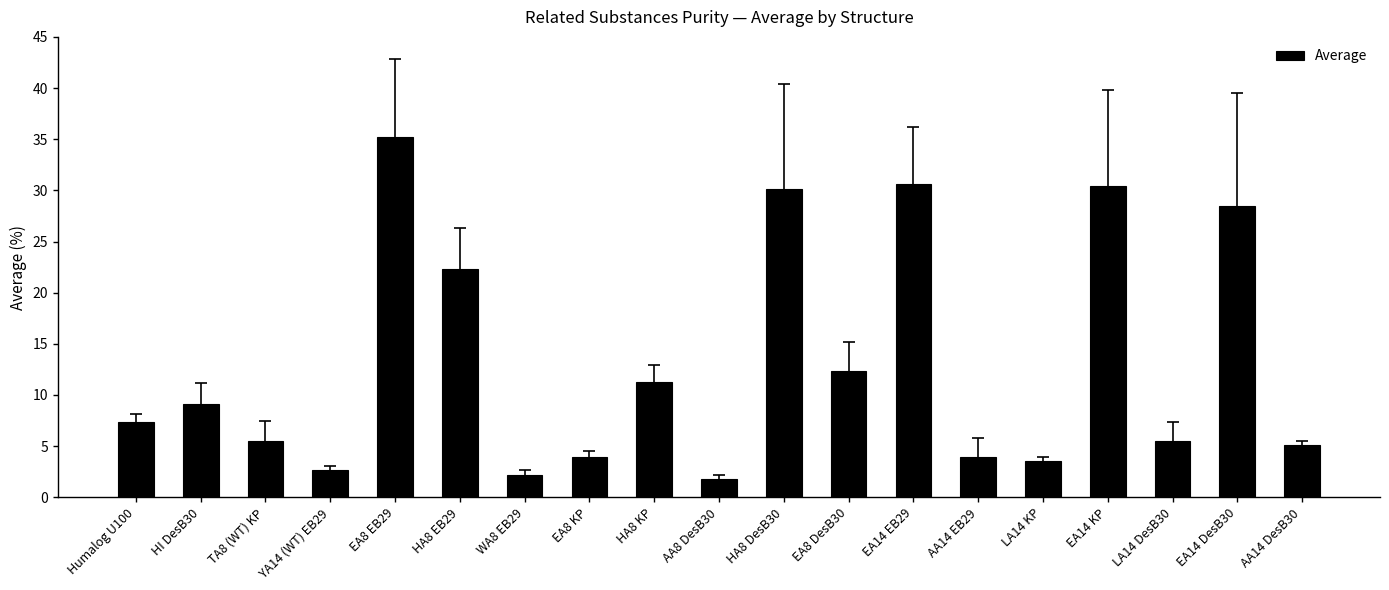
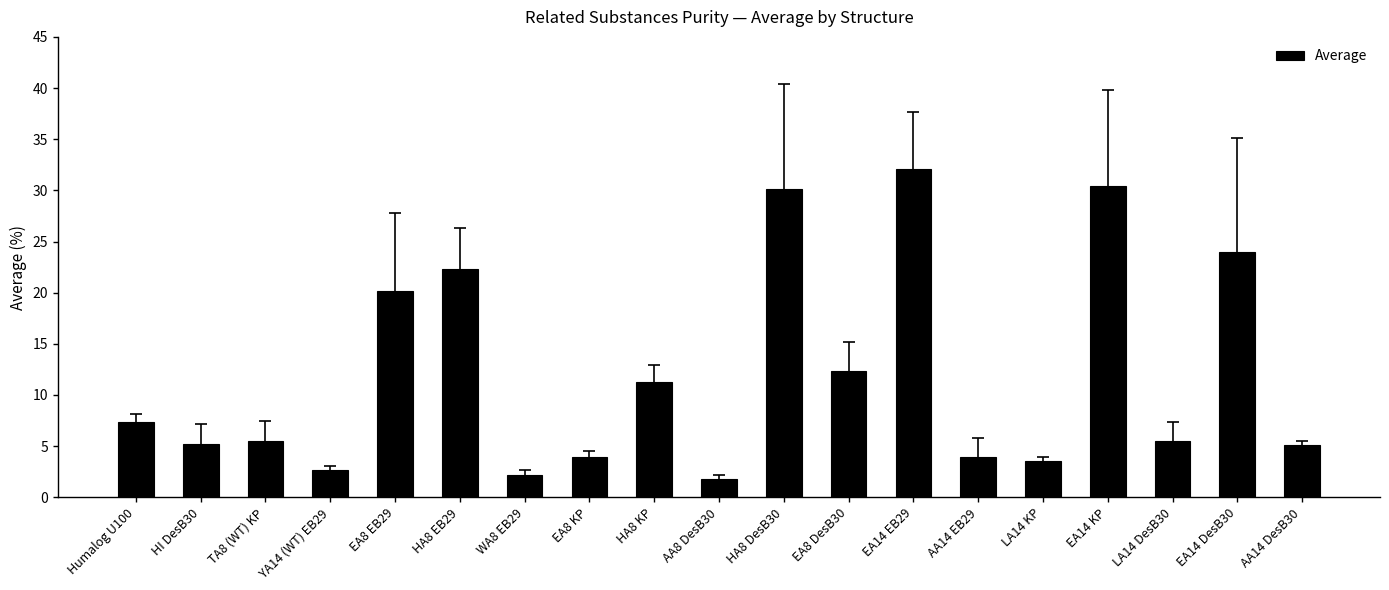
  {
    "Average": {
      "Humalog U100": 7.3,
-     "HI DesB30": 9.2,
+     "HI DesB30": 5.2,
      "TA8 (WT) KP": 5.5,
      "YA14 (WT) EB29": 2.7,
-     "EA8 EB29": 35.2,
+     "EA8 EB29": 20.1,
      "HA8 EB29": 22.3,
      "WA8 EB29": 2.2,
      "EA8 KP": 4.0,
      "HA8 KP": 11.3,
      "AA8 DesB30": 1.8,
      "HA8 DesB30": 30.2,
      "EA8 DesB30": 12.4,
-     "EA14 EB29": 30.6,
+     "EA14 EB29": 32.1,
      "AA14 EB29": 3.9,
      "LA14 KP": 3.6,
      "EA14 KP": 30.4,
      "LA14 DesB30": 5.5,
-     "EA14 DesB30": 28.5,
+     "EA14 DesB30": 24.0,
      "AA14 DesB30": 5.1
    }
  }
